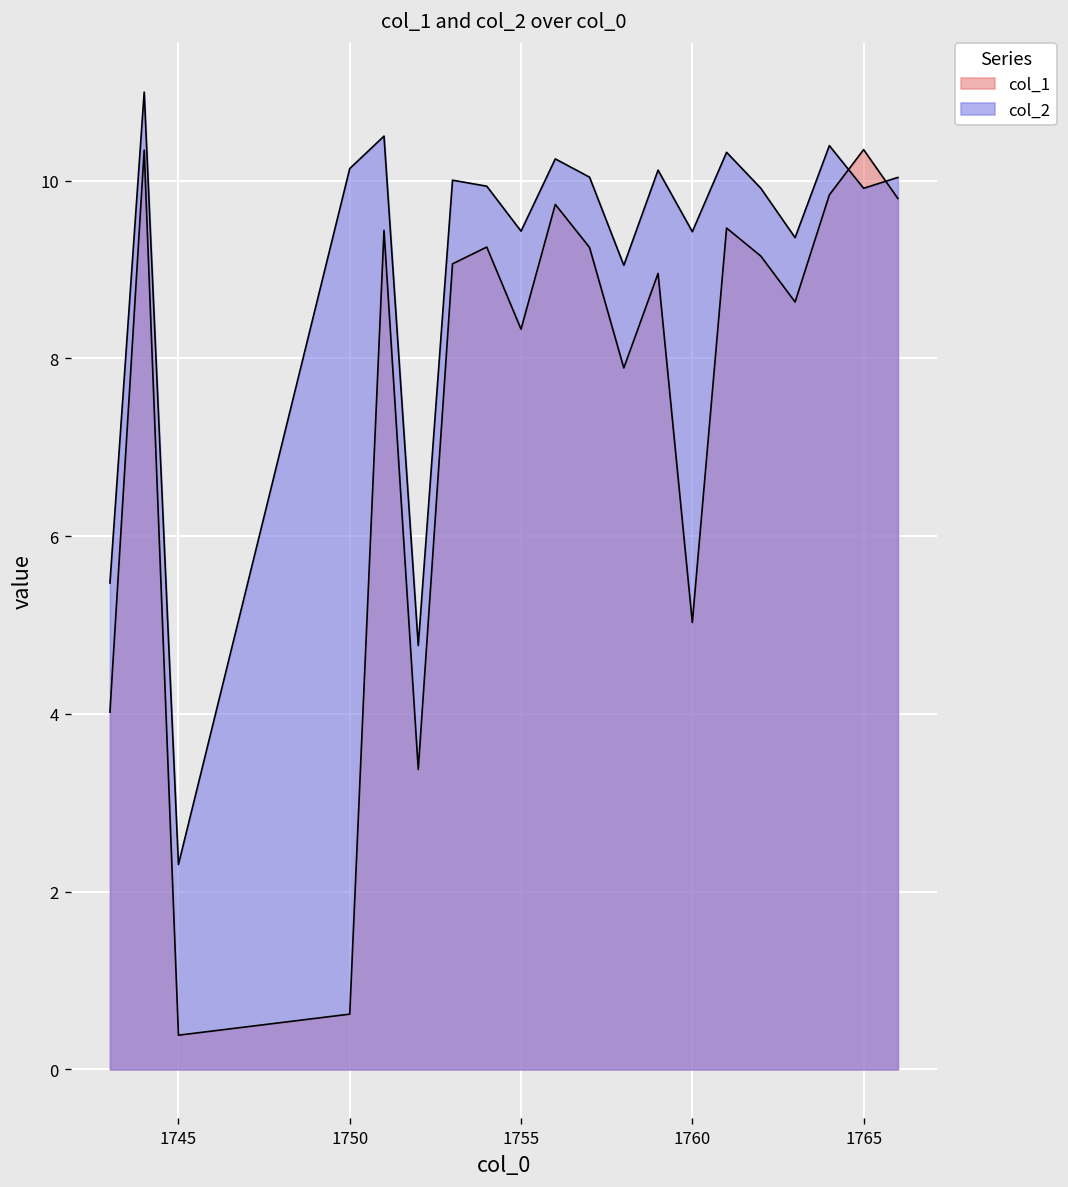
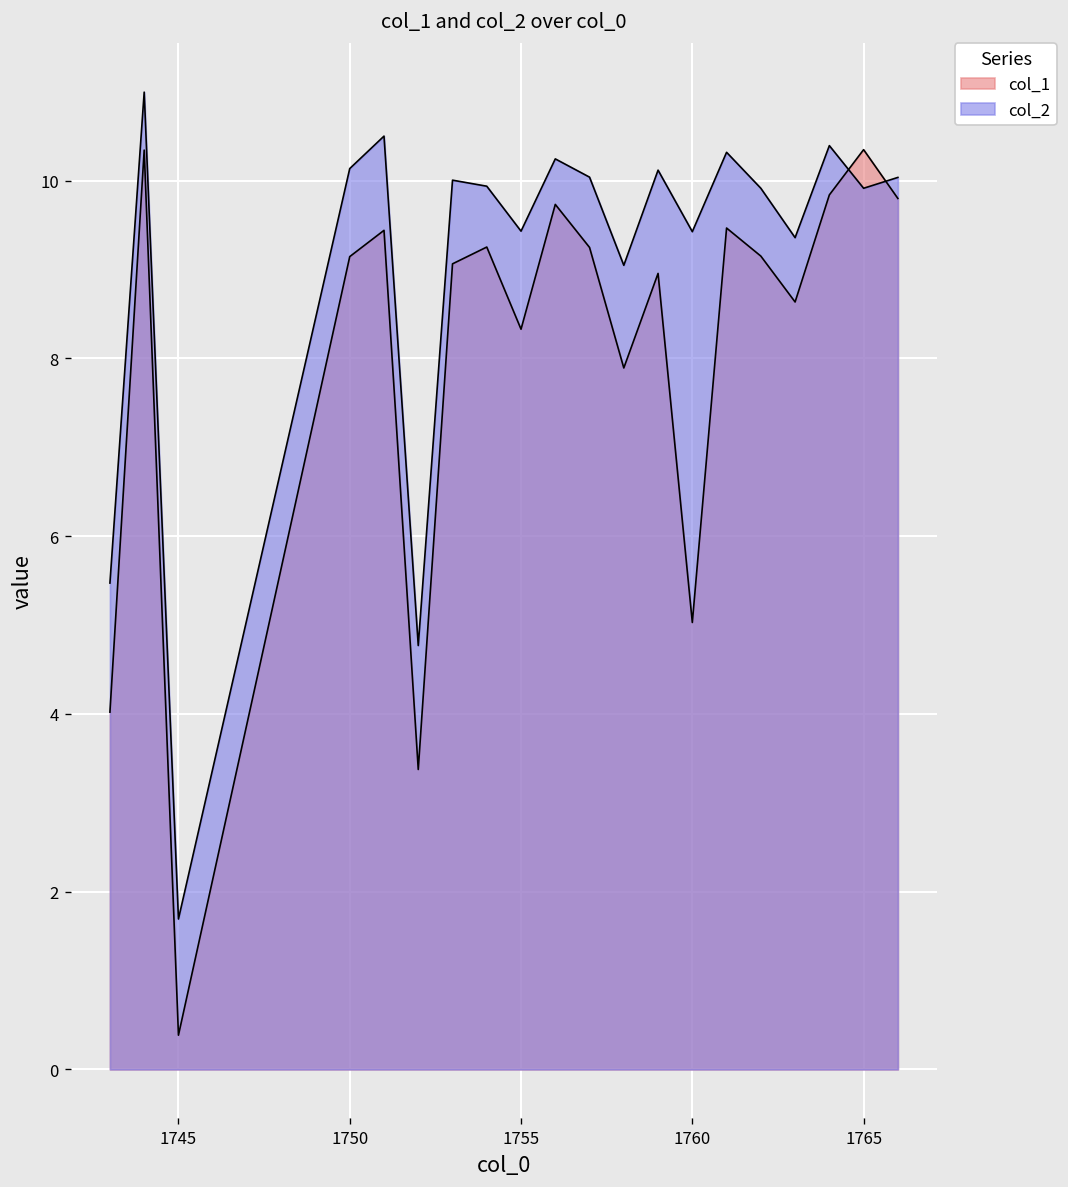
  {
    "col_1": {
      "1745": 0.4,
-     "1750": 0.6,
+     "1750": 9.1,
      "1755": 8.3,
      "1760": 5.0,
      "1765": 10.3
    },
    "col_2": {
-     "1745": 2.3,
+     "1745": 1.7,
      "1750": 10.1,
      "1755": 9.4,
      "1760": 9.4,
      "1765": 9.9
    }
  }
